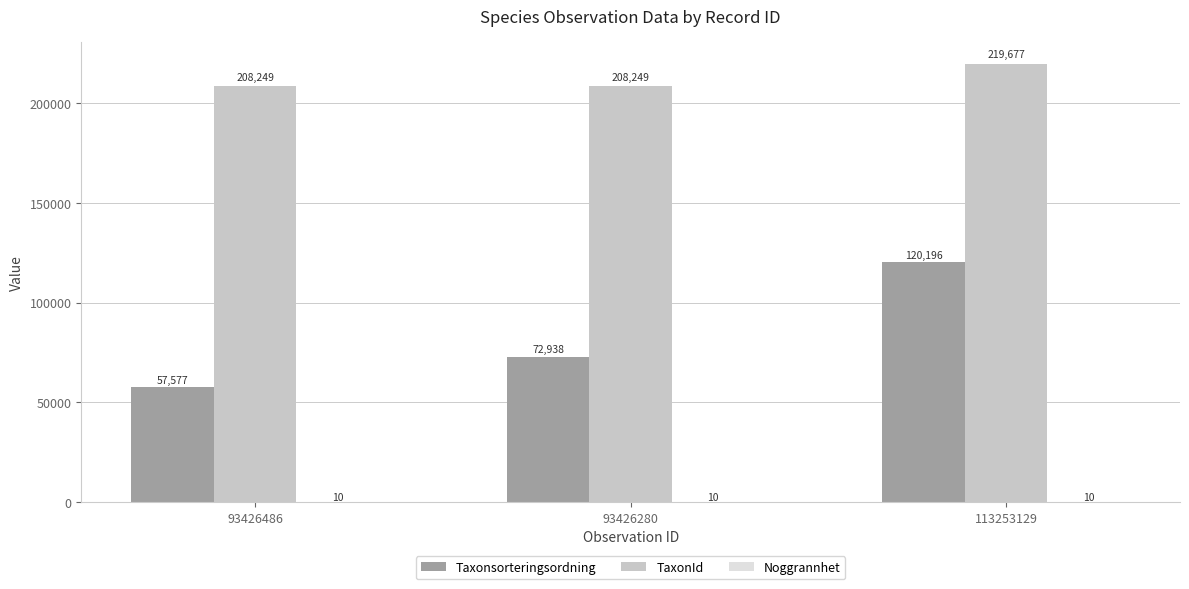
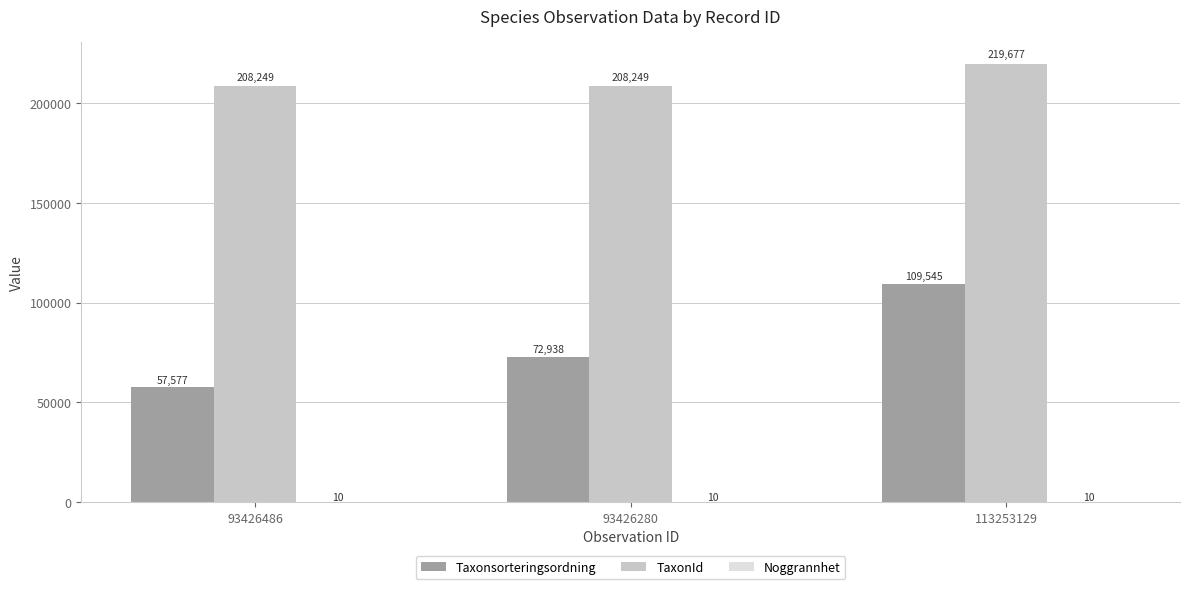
  {
    "Taxonsorteringsordning": {
      "93426486": "57,577",
      "93426280": "72,938",
-     "113253129": "120,196"
+     "113253129": "109,545"
    }
  }
